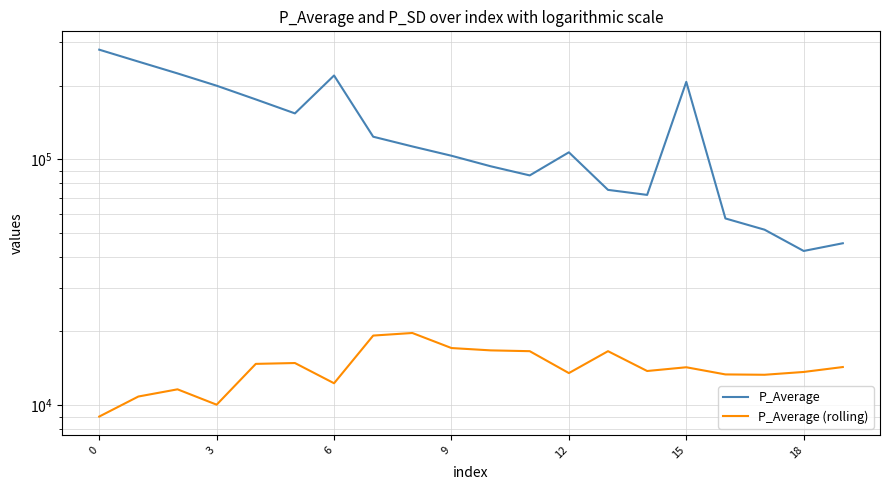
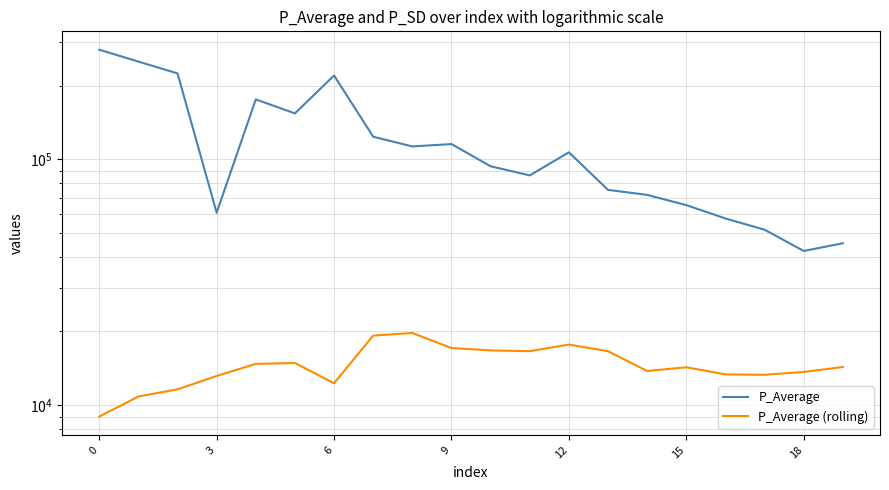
  {
    "P_Average": {
      "0": 280000,
-     "3": 200000,
+     "3": 61000,
      "6": 220000,
-     "9": 104000,
+     "9": 120000,
      "12": 110000,
-     "15": 210000,
+     "15": 65000,
      "18": 42000
    },
    "P_Average (rolling)": {
      "0": 9000,
-     "3": 10100,
+     "3": 13000,
      "6": 12000,
      "9": 17000,
-     "12": 14000,
+     "12": 18000,
      "15": 14000,
      "18": 14000
    }
  }
